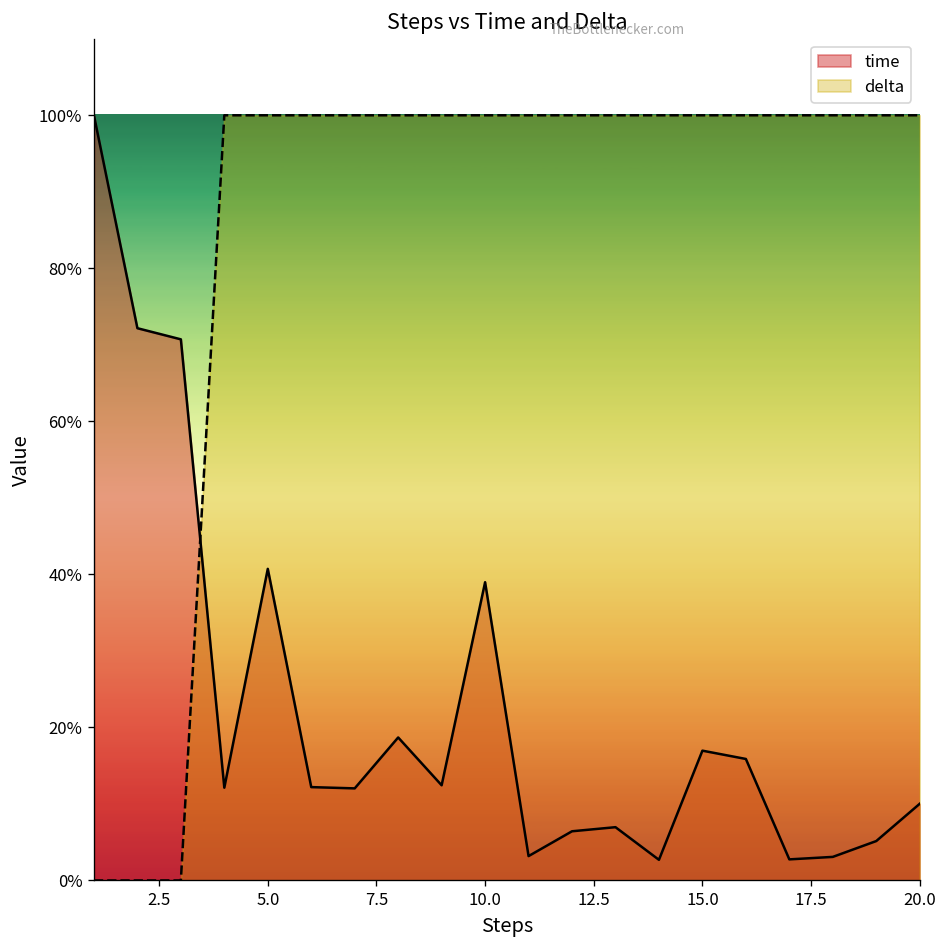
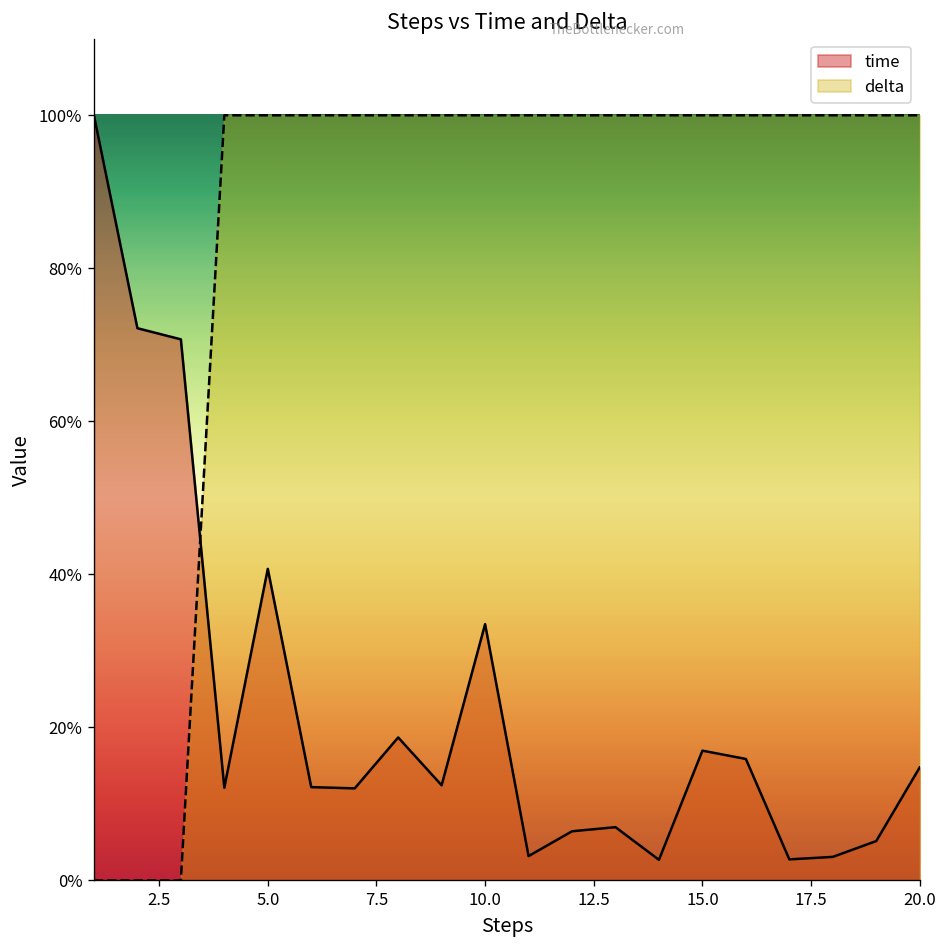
  {
    "time": {
      "5.0": "41%",
-     "10.0": "39%",
+     "10.0": "34%",
      "15.0": "17%",
-     "20.0": "10%"
+     "20.0": "15%"
    },
    "delta": {
      "5.0": "100%",
      "10.0": "100%",
      "15.0": "100%",
      "20.0": "100%"
    }
  }
